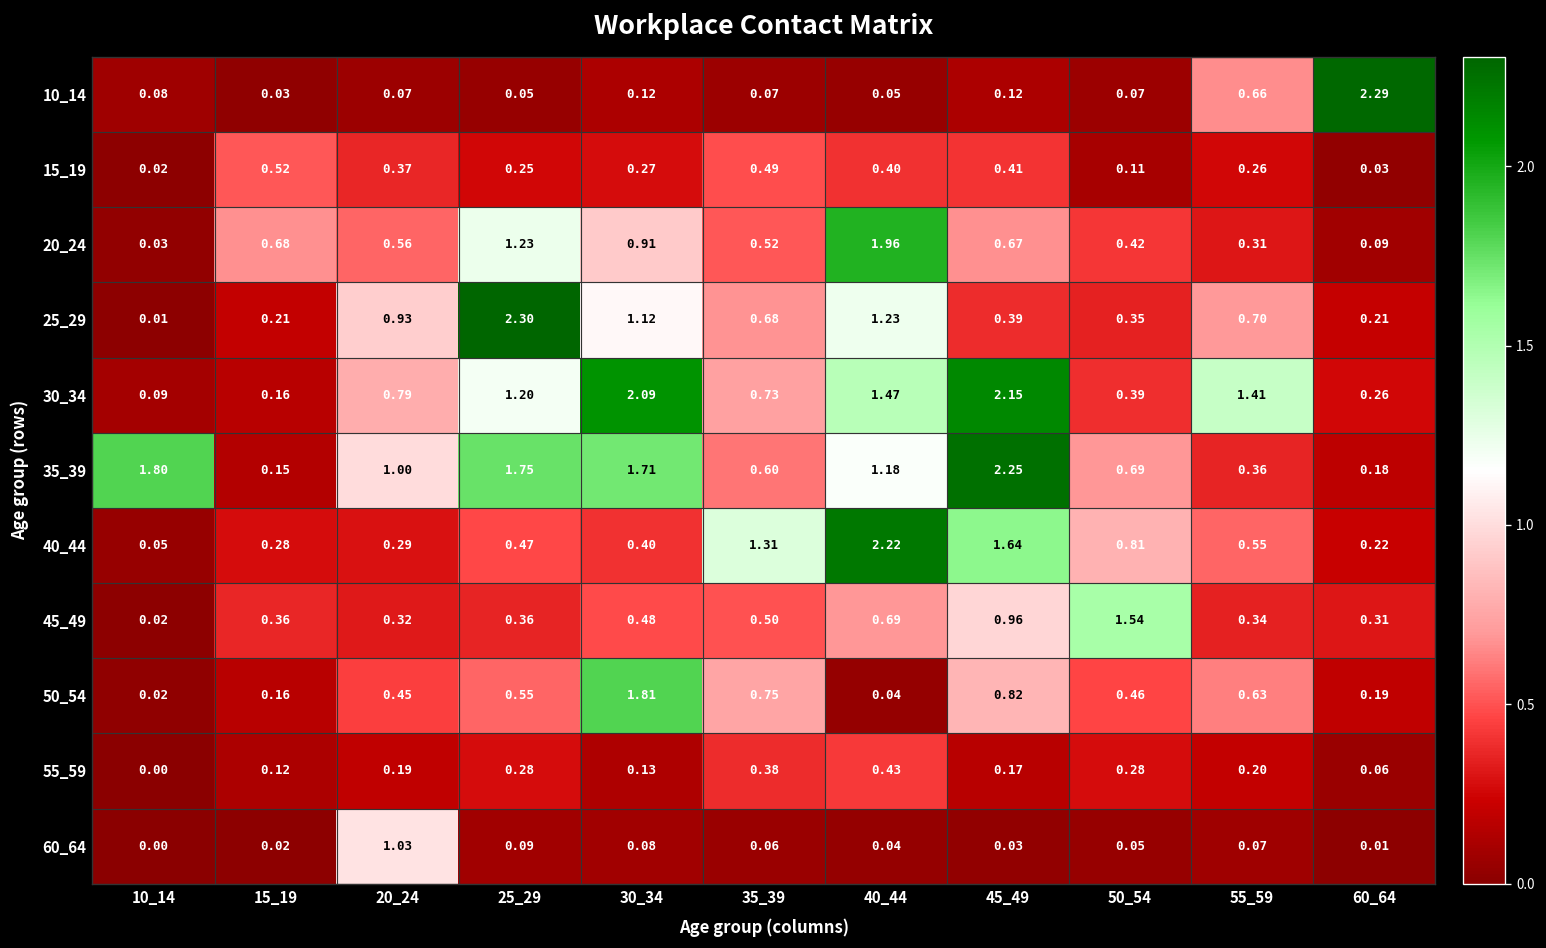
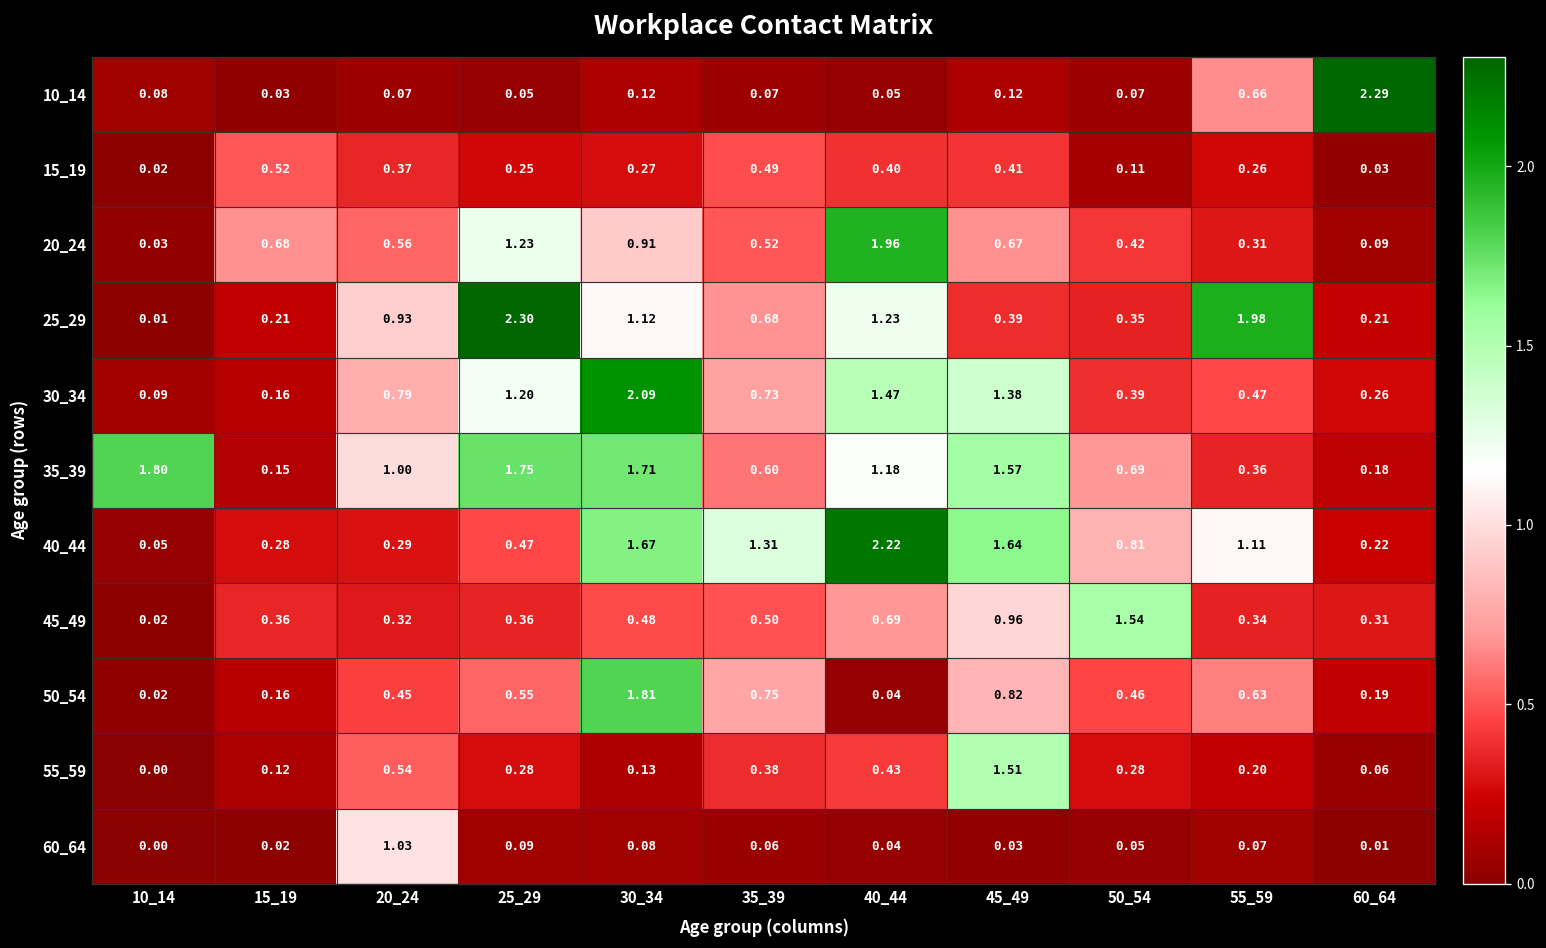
  {
    "10_14": {
      "10_14": 0.08,
      "15_19": 0.03,
      "20_24": 0.07,
      "25_29": 0.05,
      "30_34": 0.12,
      "35_39": 0.07,
      "40_44": 0.05,
      "45_49": 0.12,
      "50_54": 0.07,
      "55_59": 0.66,
      "60_64": 2.29
    },
    "15_19": {
      "10_14": 0.02,
      "15_19": 0.52,
      "20_24": 0.37,
      "25_29": 0.25,
      "30_34": 0.27,
      "35_39": 0.49,
      "40_44": 0.40,
      "45_49": 0.41,
      "50_54": 0.11,
      "55_59": 0.26,
      "60_64": 0.03
    },
    "20_24": {
      "10_14": 0.03,
      "15_19": 0.68,
      "20_24": 0.56,
      "25_29": 1.23,
      "30_34": 0.91,
      "35_39": 0.52,
      "40_44": 1.96,
      "45_49": 0.67,
      "50_54": 0.42,
      "55_59": 0.31,
      "60_64": 0.09
    },
    "25_29": {
      "10_14": 0.01,
      "15_19": 0.21,
      "20_24": 0.93,
      "25_29": 2.30,
      "30_34": 1.12,
      "35_39": 0.68,
      "40_44": 1.23,
      "45_49": 0.39,
      "50_54": 0.35,
-     "55_59": 0.70,
+     "55_59": 1.98,
      "60_64": 0.21
    },
    "30_34": {
      "10_14": 0.09,
      "15_19": 0.16,
      "20_24": 0.79,
      "25_29": 1.20,
      "30_34": 2.09,
      "35_39": 0.73,
      "40_44": 1.47,
-     "45_49": 2.15,
+     "45_49": 1.38,
      "50_54": 0.39,
-     "55_59": 1.41,
+     "55_59": 0.47,
      "60_64": 0.26
    },
    "35_39": {
      "10_14": 1.80,
      "15_19": 0.15,
      "20_24": 1.00,
      "25_29": 1.75,
      "30_34": 1.71,
      "35_39": 0.60,
      "40_44": 1.18,
-     "45_49": 2.25,
+     "45_49": 1.57,
      "50_54": 0.69,
      "55_59": 0.36,
      "60_64": 0.18
    },
    "40_44": {
      "10_14": 0.05,
      "15_19": 0.28,
      "20_24": 0.29,
      "25_29": 0.47,
-     "30_34": 0.40,
+     "30_34": 1.67,
      "35_39": 1.31,
      "40_44": 2.22,
      "45_49": 1.64,
      "50_54": 0.81,
-     "55_59": 0.55,
+     "55_59": 1.11,
      "60_64": 0.22
    },
    "45_49": {
      "10_14": 0.02,
      "15_19": 0.36,
      "20_24": 0.32,
      "25_29": 0.36,
      "30_34": 0.48,
      "35_39": 0.50,
      "40_44": 0.69,
      "45_49": 0.96,
      "50_54": 1.54,
      "55_59": 0.34,
      "60_64": 0.31
    },
    "50_54": {
      "10_14": 0.02,
      "15_19": 0.16,
      "20_24": 0.45,
      "25_29": 0.55,
      "30_34": 1.81,
      "35_39": 0.75,
      "40_44": 0.04,
      "45_49": 0.82,
      "50_54": 0.46,
      "55_59": 0.63,
      "60_64": 0.19
    },
    "55_59": {
      "10_14": 0.00,
      "15_19": 0.12,
-     "20_24": 0.19,
+     "20_24": 0.54,
      "25_29": 0.28,
      "30_34": 0.13,
      "35_39": 0.38,
      "40_44": 0.43,
-     "45_49": 0.17,
+     "45_49": 1.51,
      "50_54": 0.28,
      "55_59": 0.20,
      "60_64": 0.06
    },
    "60_64": {
      "10_14": 0.00,
      "15_19": 0.02,
      "20_24": 1.03,
      "25_29": 0.09,
      "30_34": 0.08,
      "35_39": 0.06,
      "40_44": 0.04,
      "45_49": 0.03,
      "50_54": 0.05,
      "55_59": 0.07,
      "60_64": 0.01
    }
  }
